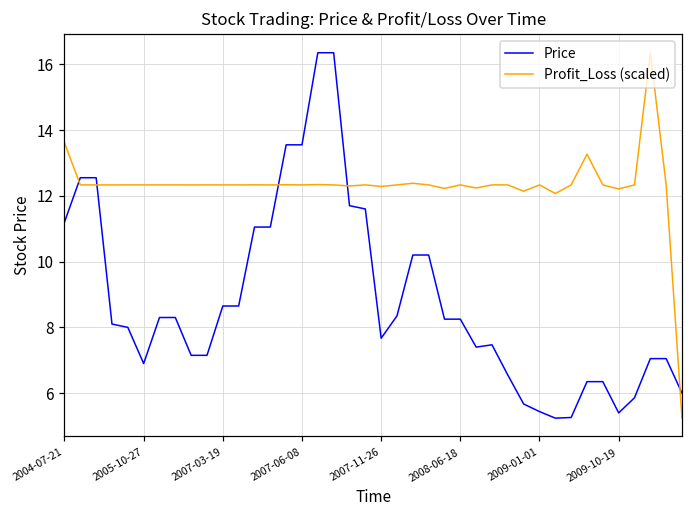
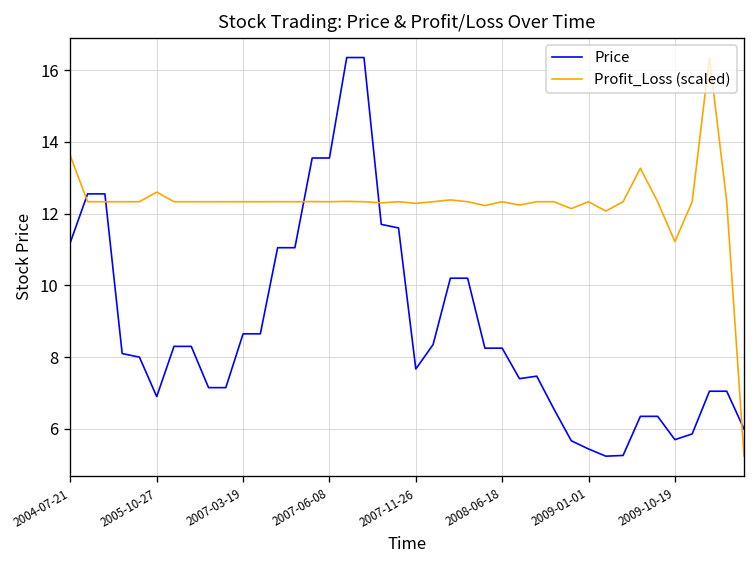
  {
    "Price": {
      "2004-07-21": 11.2,
      "2005-10-27": 6.9,
      "2007-11-26": 7.7,
      "2008-06-18": 8.3,
      "2009-01-01": 5.4,
-     "2009-10-19": 5.4
+     "2009-10-19": 5.7
    },
    "Profit_Loss (scaled)": {
      "2004-07-21": 13.6,
-     "2005-10-27": 12.3,
+     "2005-10-27": 12.6,
      "2007-11-26": 12.3,
      "2008-06-18": 12.3,
      "2009-01-01": 12.3,
-     "2009-10-19": 12.2
+     "2009-10-19": 11.2
    }
  }
